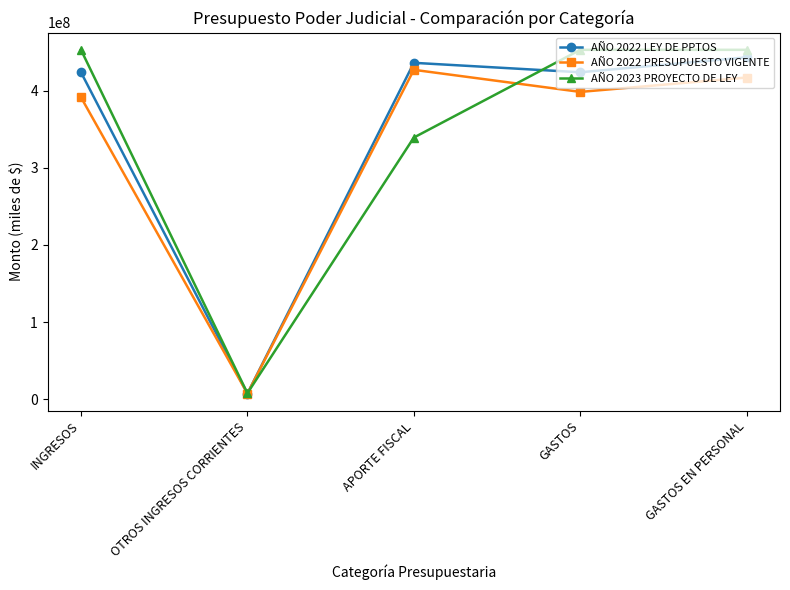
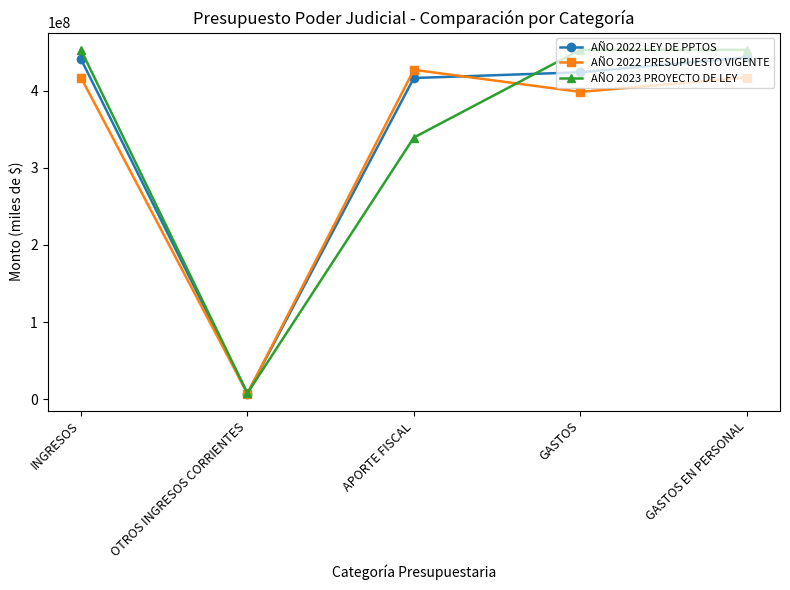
  {
    "AÑO 2022 LEY DE PPTOS": {
-     "INGRESOS": 420000000,
-     "APORTE FISCAL": 440000000
+     "INGRESOS": 440000000,
+     "APORTE FISCAL": 420000000
    },
    "AÑO 2022 PRESUPUESTO VIGENTE": {
-     "INGRESOS": 390000000,
+     "INGRESOS": 420000000,
      "APORTE FISCAL": 430000000,
      "GASTOS": 400000000
    },
    "AÑO 2023 PROYECTO DE LEY": {
      "INGRESOS": 450000000,
      "APORTE FISCAL": 340000000
    }
  }
